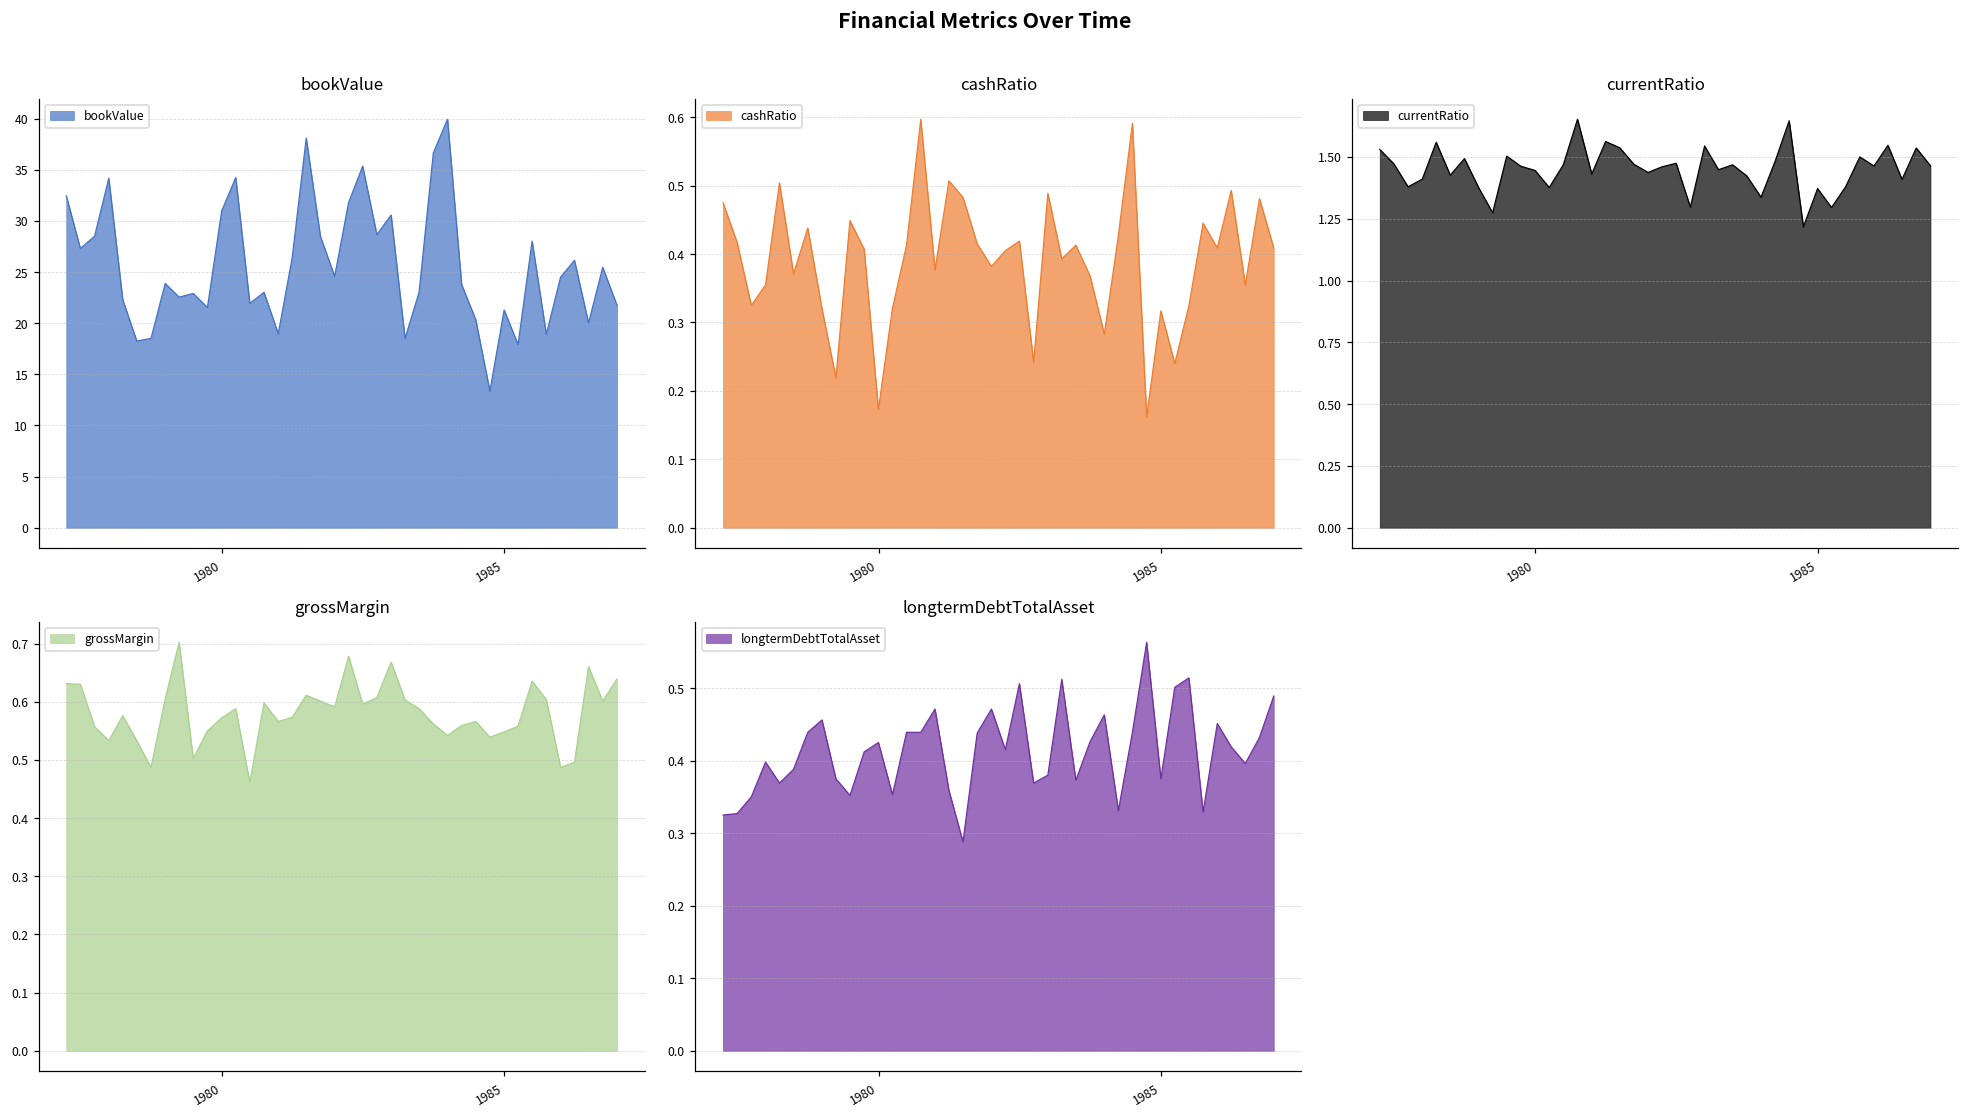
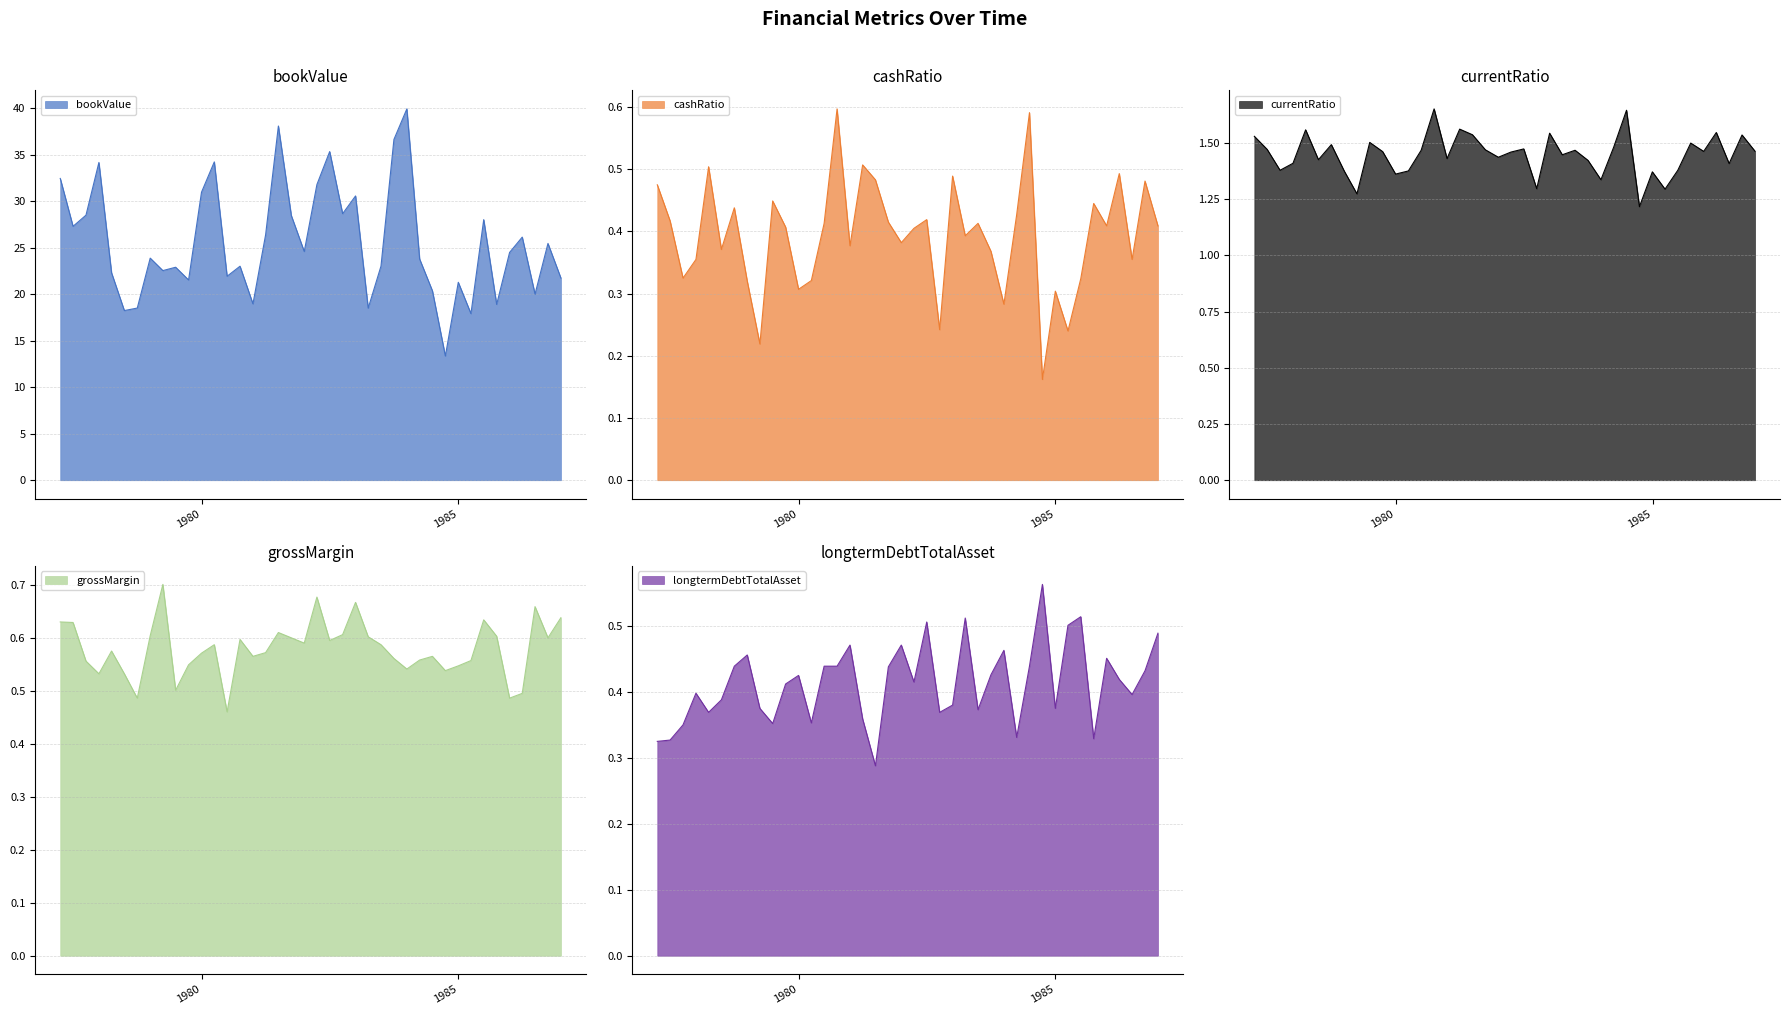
  {
    "bookValue": {
      "1980": 31,
      "1985": 21
    },
    "cashRatio": {
-     "1980": 0.17,
-     "1985": 0.32
+     "1980": 0.31,
+     "1985": 0.30
    },
    "currentRatio": {
-     "1980": 1.45,
+     "1980": 1.36,
      "1985": 1.37
    },
    "grossMargin": {
      "1980": 0.57,
      "1985": 0.55
    },
    "longtermDebtTotalAsset": {
      "1980": 0.43,
      "1985": 0.38
    }
  }
